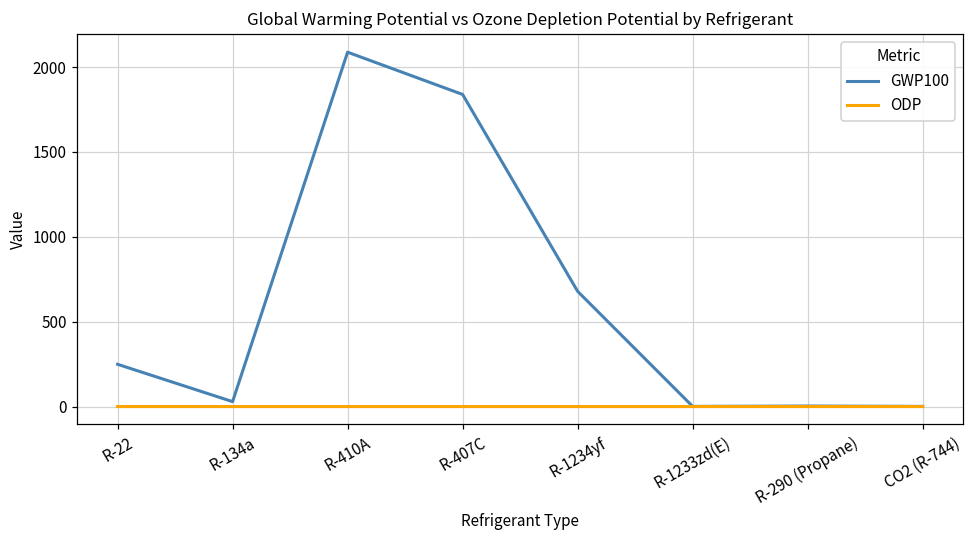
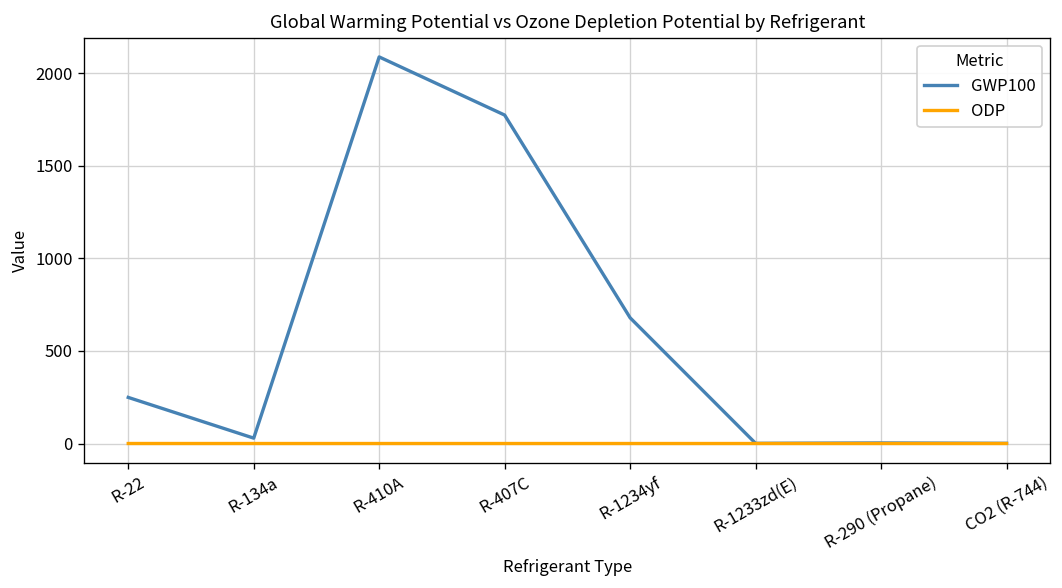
  {
    "GWP100": {
      "R-22": 250,
      "R-134a": 30,
      "R-410A": 2090,
-     "R-407C": 1840,
+     "R-407C": 1770,
      "R-1234yf": 680
    },
    "ODP": {
      "R-22": 0,
      "R-134a": 0,
      "R-410A": 0,
      "R-407C": 0,
      "R-1234yf": 0
    }
  }
